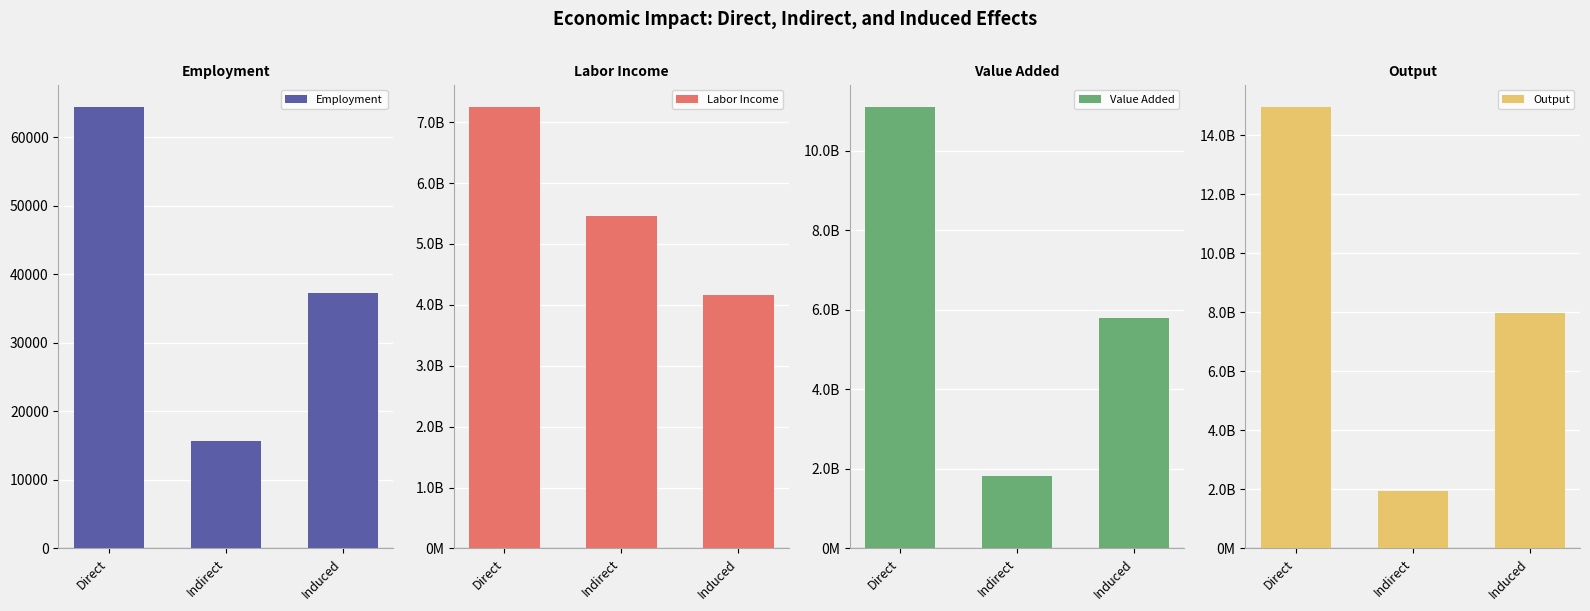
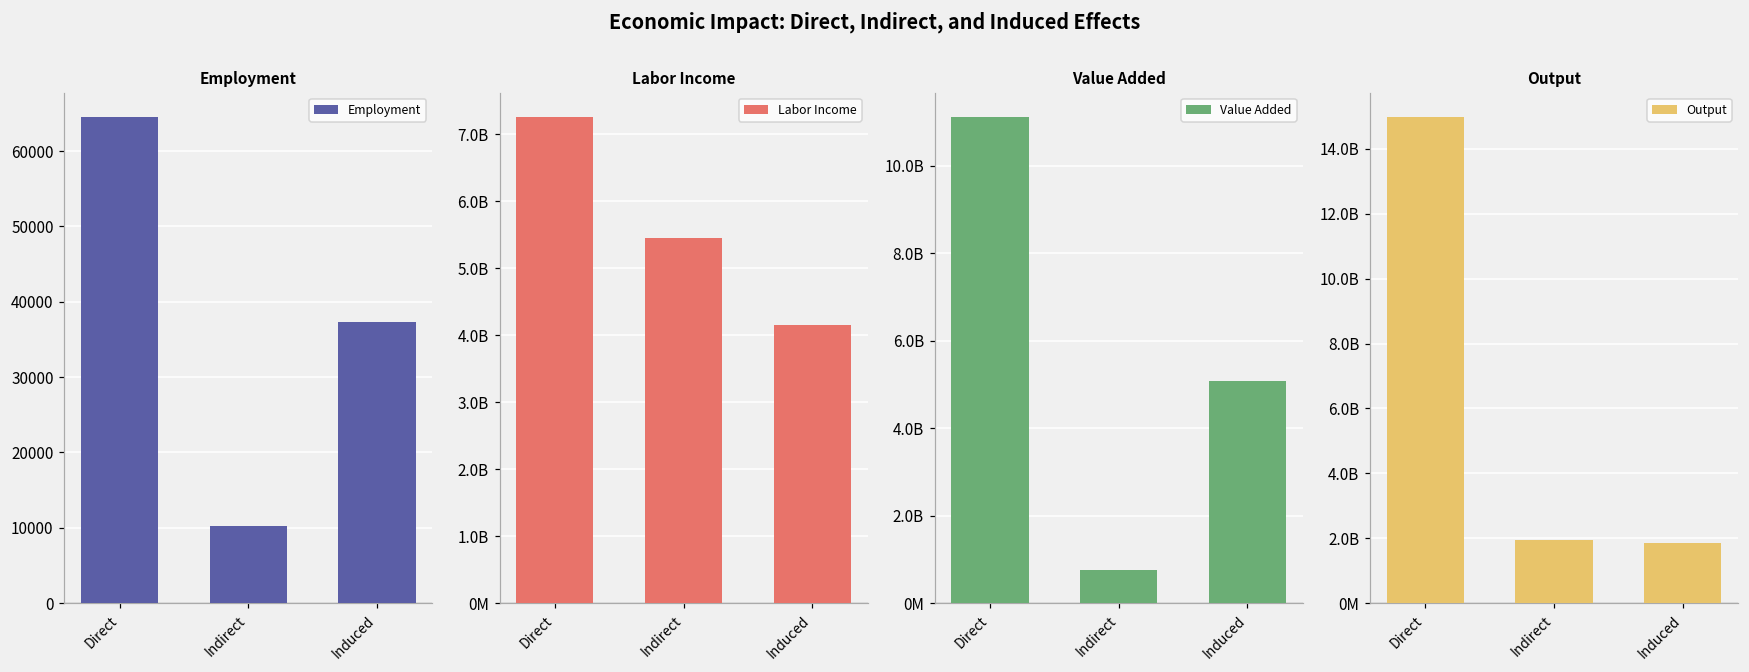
  {
    "Employment": {
      "Direct": 64000,
-     "Indirect": 16000,
+     "Indirect": 10000,
      "Induced": 37000
    },
    "Labor Income": {
      "Direct": 7300000000,
      "Indirect": 5500000000,
      "Induced": 4200000000
    },
    "Value Added": {
      "Direct": 11100000000,
-     "Indirect": 1800000000,
-     "Induced": 5800000000
+     "Indirect": 800000000,
+     "Induced": 5100000000
    },
    "Output": {
      "Direct": 15000000000,
      "Indirect": 1900000000,
-     "Induced": 8000000000
+     "Induced": 1800000000
    }
  }
